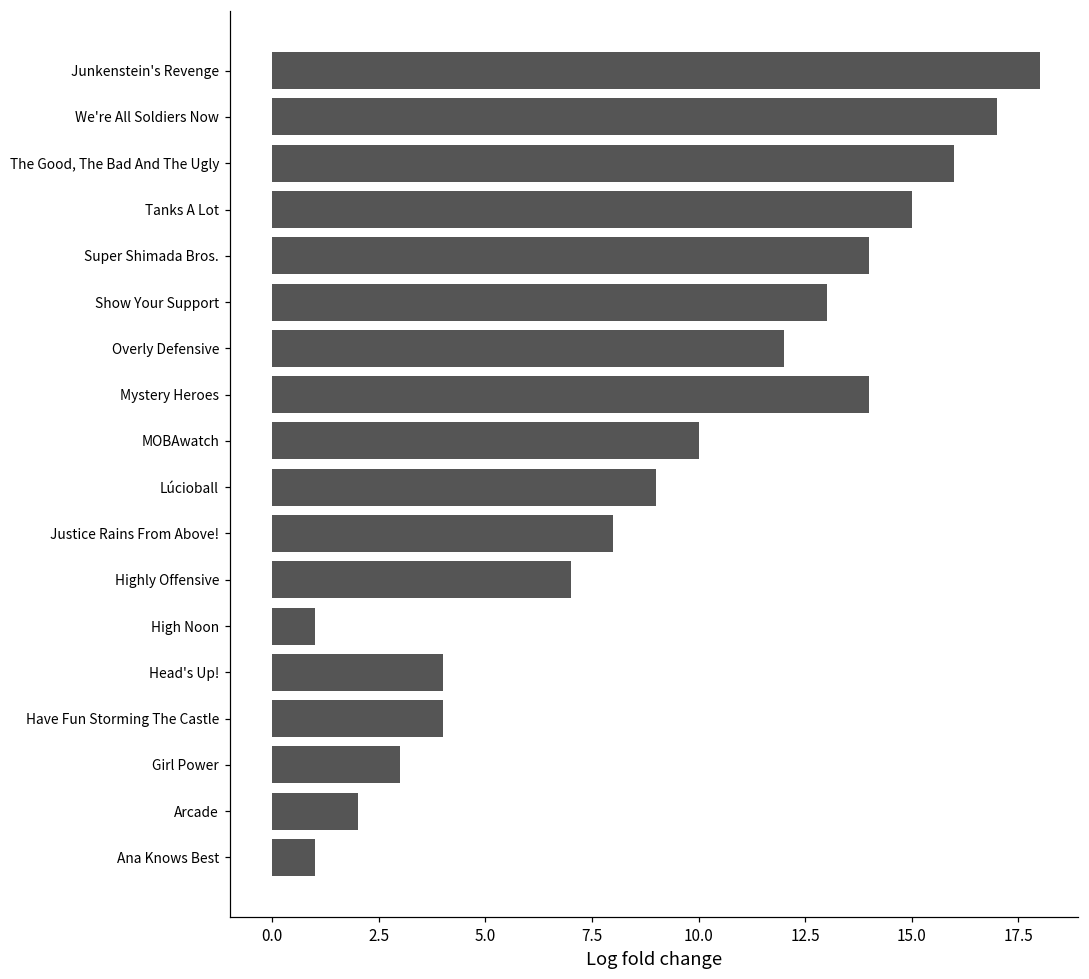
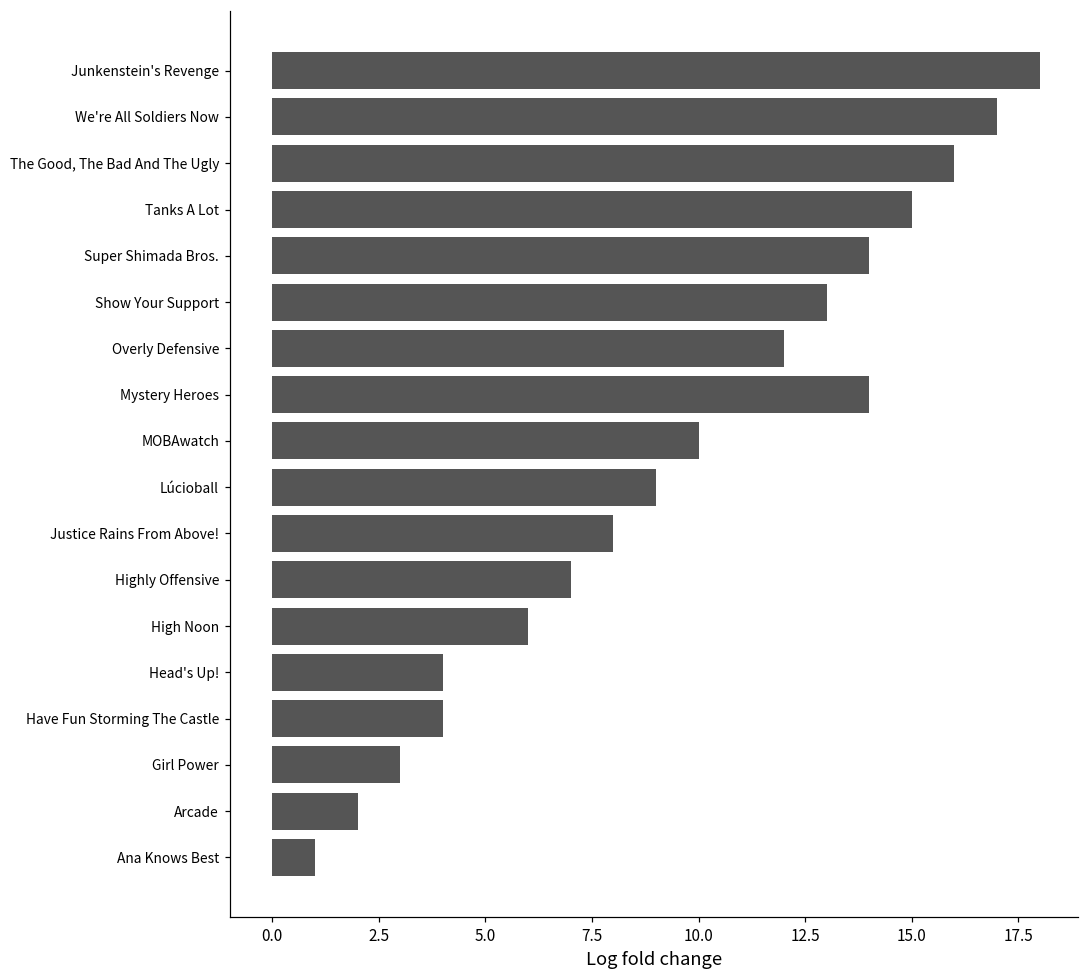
  {
    "Junkenstein's Revenge": 18,
    "We're All Soldiers Now": 17,
    "The Good, The Bad And The Ugly": 16,
    "Tanks A Lot": 15,
    "Super Shimada Bros.": 14,
    "Show Your Support": 13,
    "Overly Defensive": 12,
    "Mystery Heroes": 14,
    "MOBAwatch": 10,
    "Lúcioball": 9,
    "Justice Rains From Above!": 8,
    "Highly Offensive": 7,
-   "High Noon": 1,
+   "High Noon": 6,
    "Head's Up!": 4,
    "Have Fun Storming The Castle": 4,
    "Girl Power": 3,
    "Arcade": 2,
    "Ana Knows Best": 1
  }
